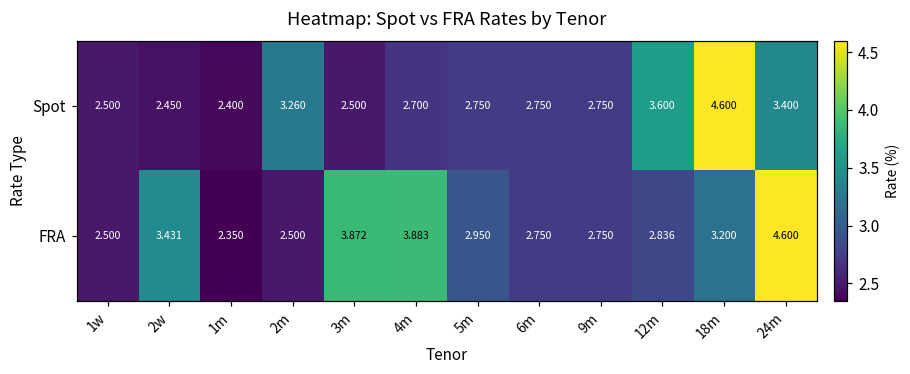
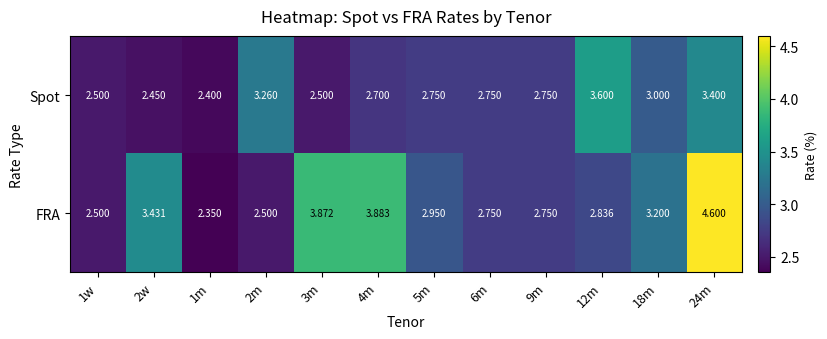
  {
    "Spot": {
      "1w": 2.500,
      "2w": 2.450,
      "1m": 2.400,
      "2m": 3.260,
      "3m": 2.500,
      "4m": 2.700,
      "5m": 2.750,
      "6m": 2.750,
      "9m": 2.750,
      "12m": 3.600,
-     "18m": 4.600,
+     "18m": 3.000,
      "24m": 3.400
    },
    "FRA": {
      "1w": 2.500,
      "2w": 3.431,
      "1m": 2.350,
      "2m": 2.500,
      "3m": 3.872,
      "4m": 3.883,
      "5m": 2.950,
      "6m": 2.750,
      "9m": 2.750,
      "12m": 2.836,
      "18m": 3.200,
      "24m": 4.600
    }
  }
